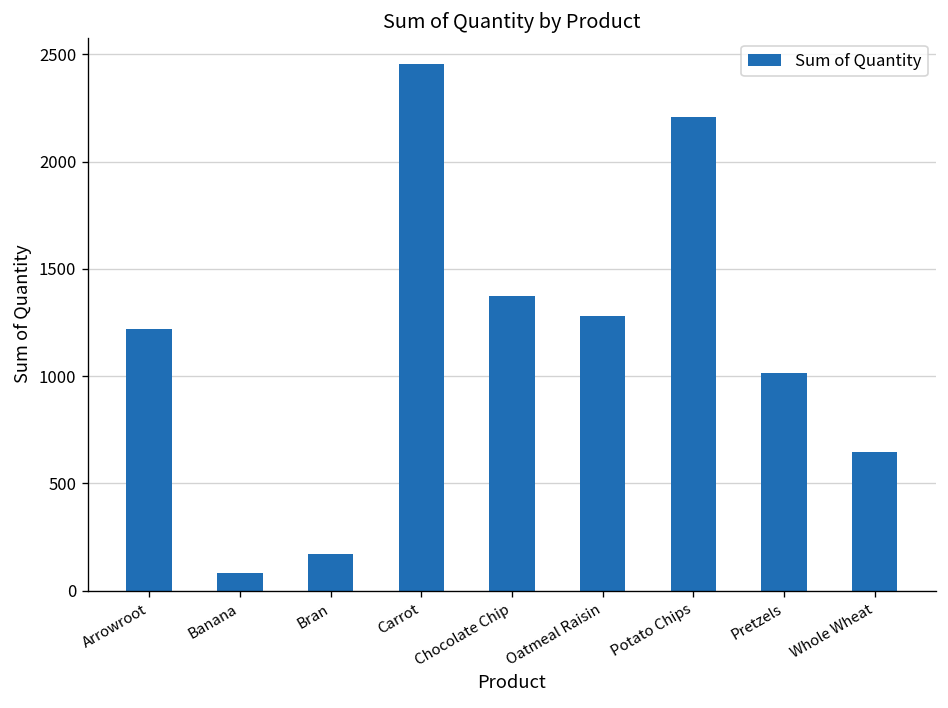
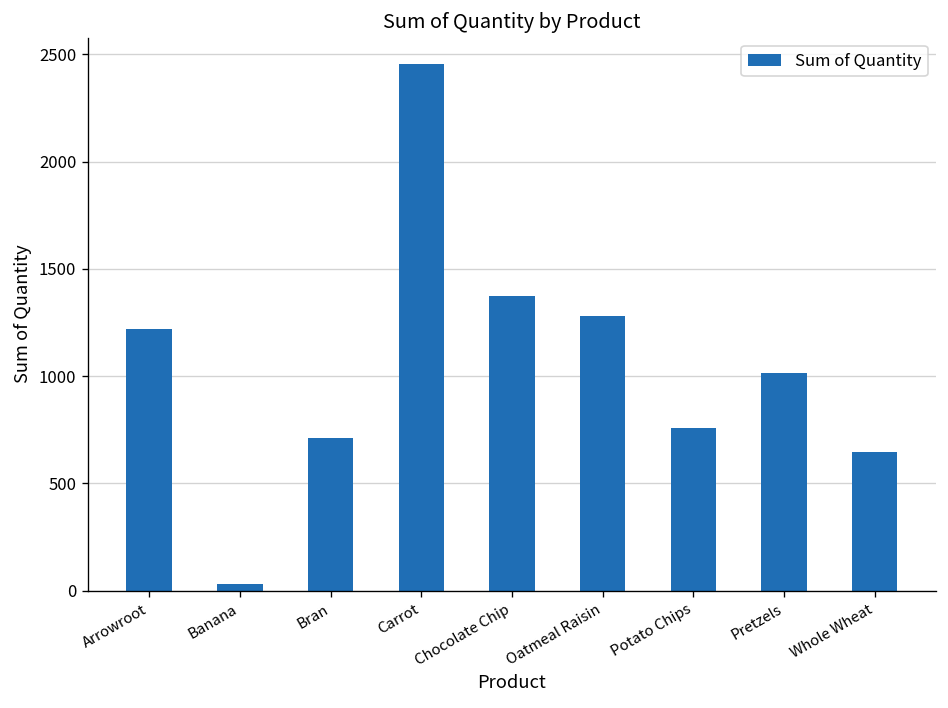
  {
    "Arrowroot": 1220,
-   "Banana": 80,
-   "Bran": 170,
+   "Banana": 30,
+   "Bran": 710,
    "Carrot": 2460,
    "Chocolate Chip": 1370,
    "Oatmeal Raisin": 1280,
-   "Potato Chips": 2210,
+   "Potato Chips": 760,
    "Pretzels": 1020,
    "Whole Wheat": 650
  }
